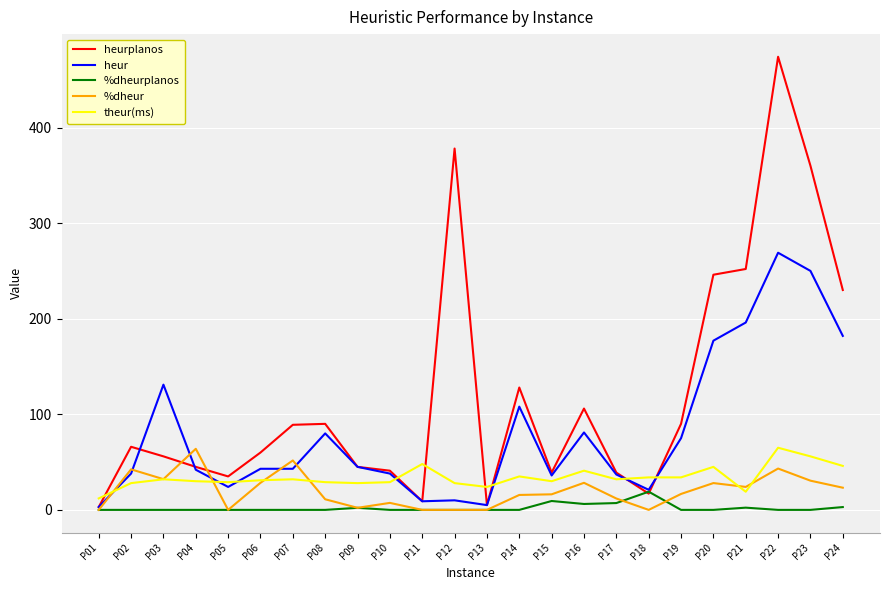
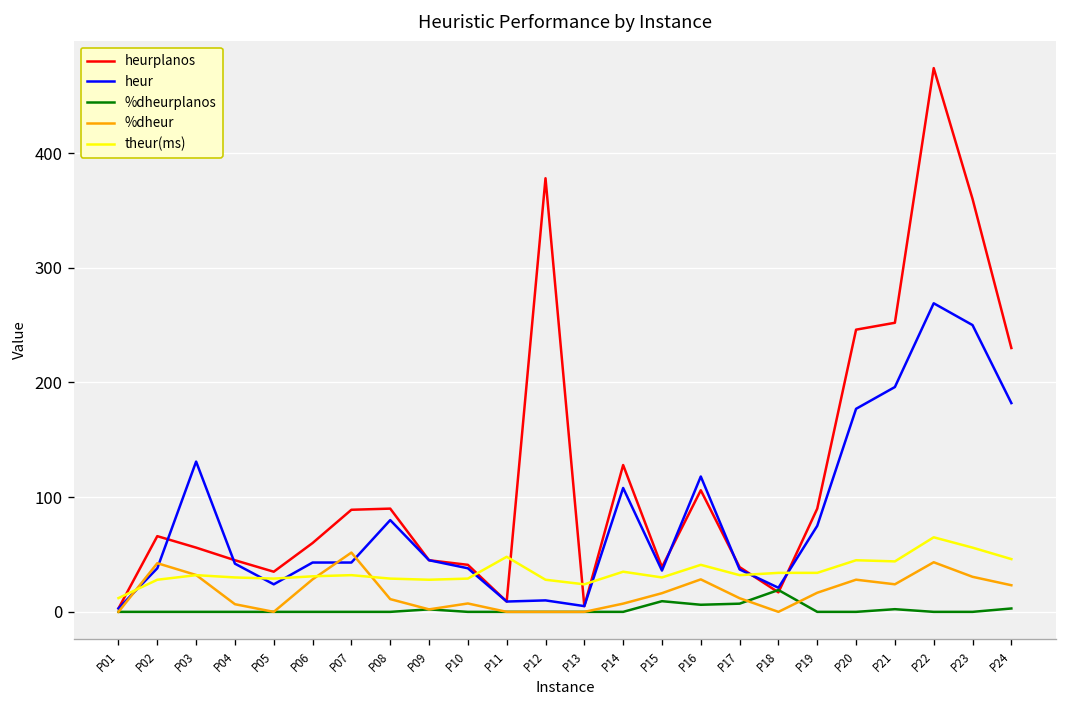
  {
    "heurplanos": {
      "P02": 70,
      "P03": 60,
      "P04": 50,
      "P05": 40,
      "P06": 60,
      "P07": 90,
      "P08": 90,
      "P10": 40,
      "P12": 380,
      "P14": 130,
      "P15": 40,
      "P16": 110,
      "P19": 90,
      "P20": 250,
      "P21": 250,
      "P22": 470,
      "P23": 360,
      "P24": 230
    },
    "heur": {
      "P02": 40,
      "P03": 130,
      "P04": 40,
      "P05": 20,
      "P06": 40,
      "P07": 40,
      "P08": 80,
      "P10": 40,
      "P12": 10,
      "P14": 110,
      "P15": 40,
-     "P16": 80,
+     "P16": 120,
      "P19": 80,
      "P20": 180,
      "P21": 200,
      "P22": 270,
      "P23": 250,
      "P24": 180
    },
    "%dheurplanos": {
      "P02": 0,
      "P03": 0,
      "P04": 0,
      "P06": 0,
      "P07": 0,
      "P08": 0,
      "P10": 0,
      "P14": 0,
      "P15": 10,
      "P16": 10,
      "P17": 10,
      "P19": 0,
      "P20": 0,
      "P21": 0,
      "P22": 0,
      "P23": 0,
      "P24": 0
    },
    "%dheur": {
      "P02": 40,
-     "P04": 60,
+     "P04": 10,
      "P07": 50,
      "P08": 10,
      "P10": 10,
-     "P14": 20,
+     "P14": 10,
      "P15": 20,
      "P16": 30,
      "P17": 10,
      "P18": 0,
      "P19": 20,
      "P20": 30,
      "P21": 20,
      "P22": 40,
      "P23": 30,
      "P24": 20
    },
    "theur(ms)": {
      "P01": 10,
      "P02": 30,
      "P04": 30,
      "P05": 30,
      "P07": 30,
      "P08": 30,
      "P09": 30,
      "P10": 30,
      "P11": 50,
      "P12": 30,
      "P13": 20,
      "P14": 40,
      "P15": 30,
      "P16": 40,
      "P17": 30,
      "P18": 30,
      "P19": 30,
      "P20": 50,
-     "P21": 20,
+     "P21": 40,
      "P22": 70,
      "P23": 60,
      "P24": 50
    }
  }
